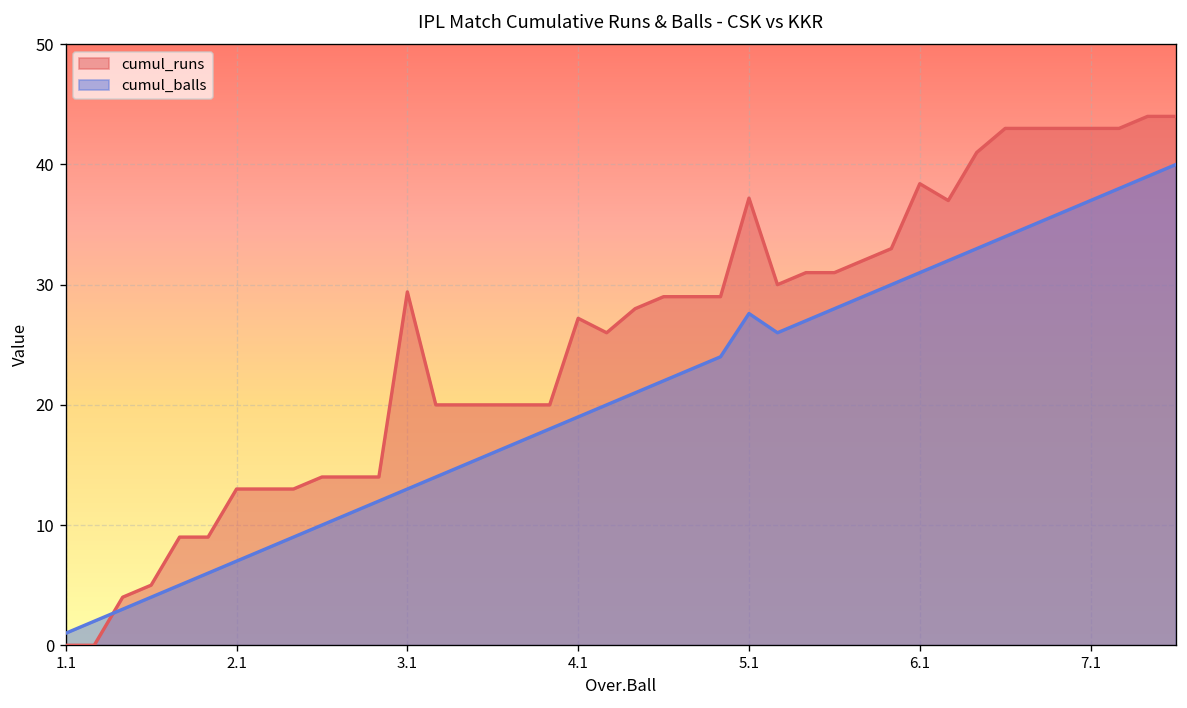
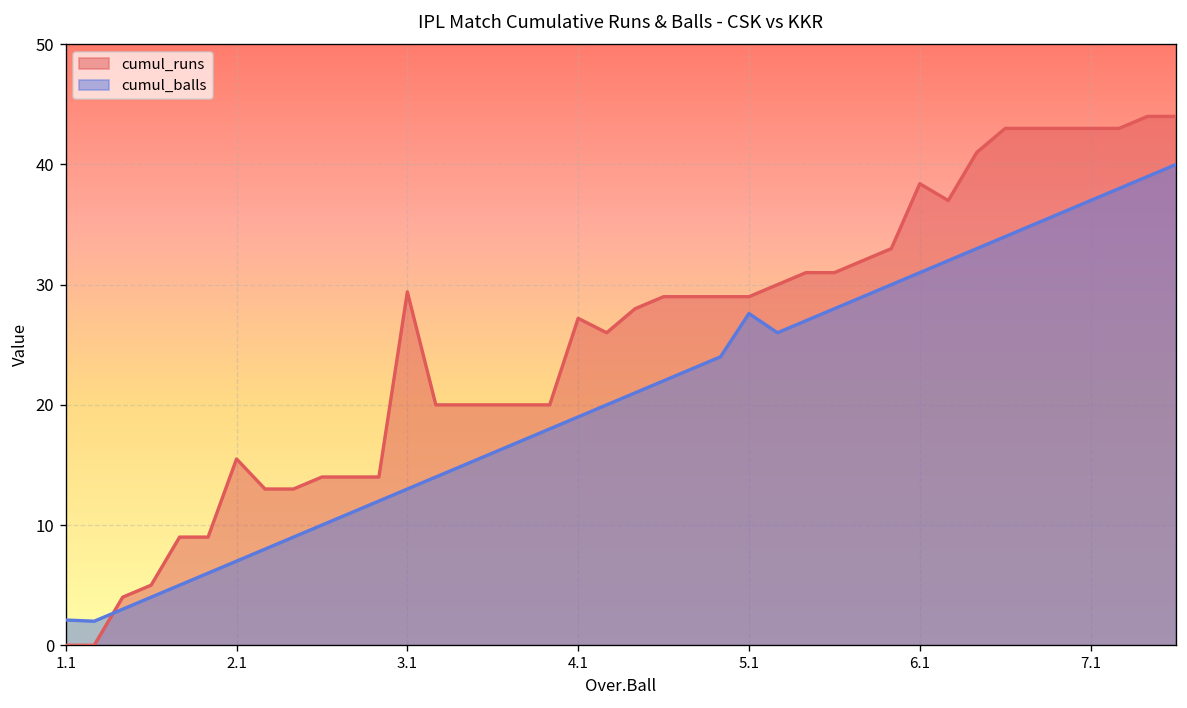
  {
    "cumul_runs": {
      "1.1": 0.0,
-     "2.1": 13.0,
+     "2.1": 15.5,
      "3.1": 29.4,
      "4.1": 27.2,
-     "5.1": 37.2,
+     "5.1": 29.0,
      "6.1": 38.4,
      "7.1": 43.0
    },
    "cumul_balls": {
-     "1.1": 1.0,
+     "1.1": 2.1,
      "2.1": 7.0,
      "3.1": 13.0,
      "4.1": 19.0,
      "5.1": 27.6,
      "6.1": 31.0,
      "7.1": 37.0
    }
  }
